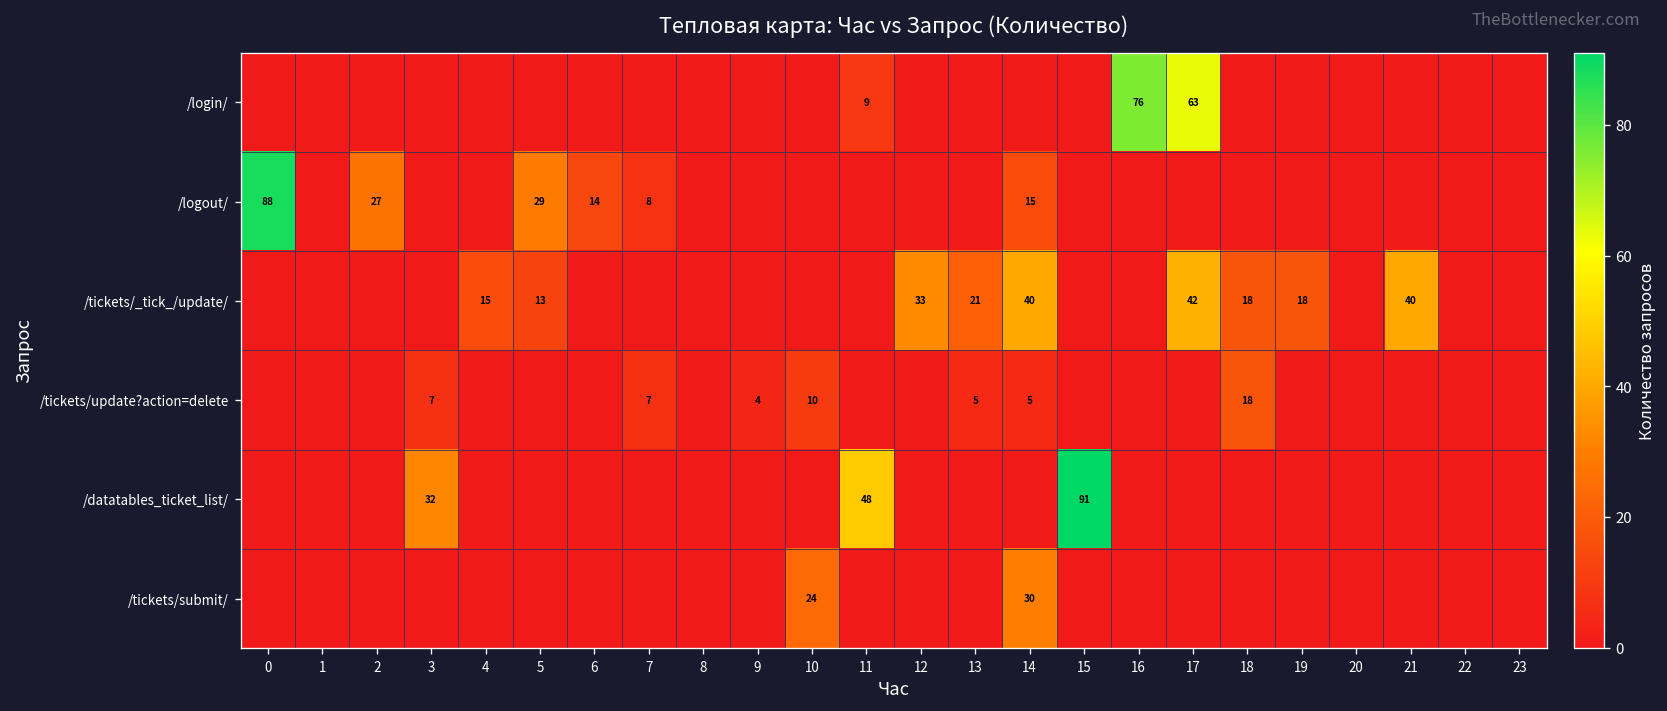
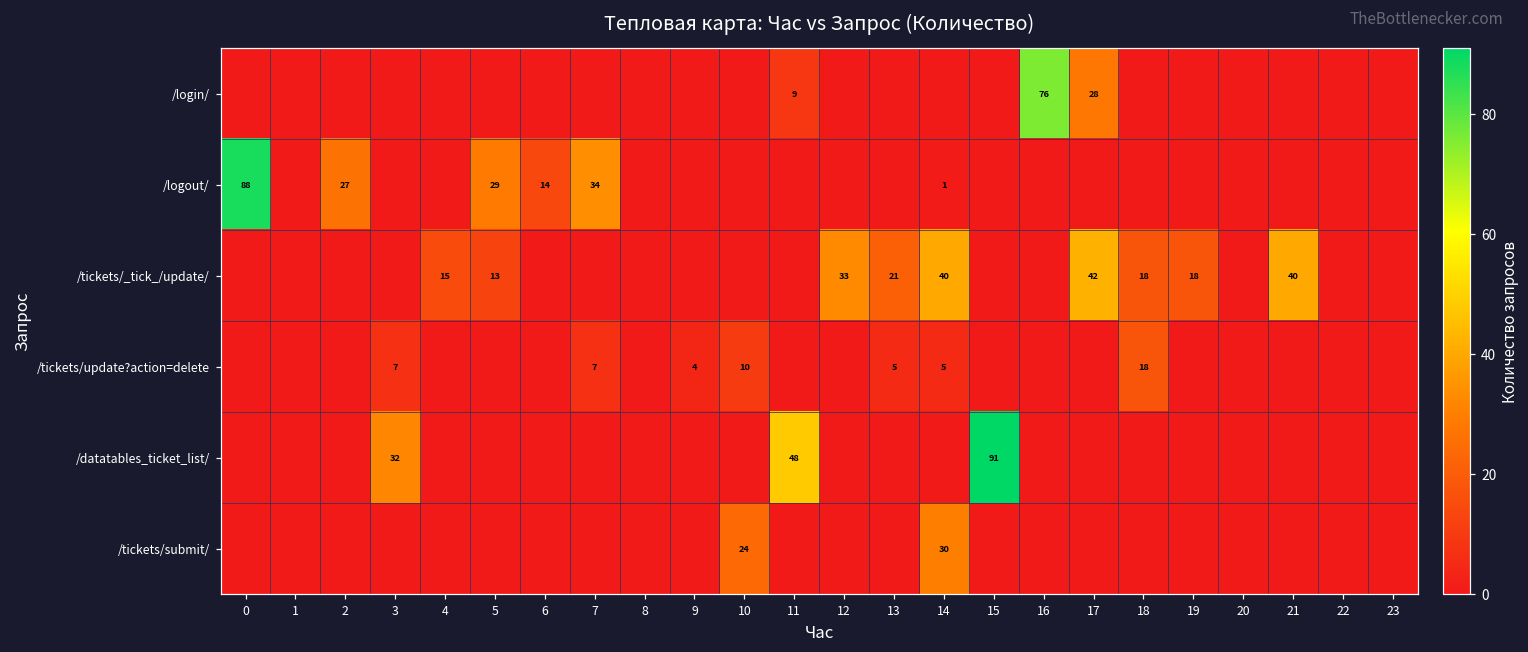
  {
    "/login/": {
      "11": 9,
      "16": 76,
-     "17": 63
+     "17": 28
    },
    "/logout/": {
      "0": 88,
      "2": 27,
      "5": 29,
      "6": 14,
-     "7": 8,
-     "14": 15
+     "7": 34,
+     "14": 1
    },
    "/tickets/_tick_/update/": {
      "4": 15,
      "5": 13,
      "12": 33,
      "13": 21,
      "14": 40,
      "17": 42,
      "18": 18,
      "19": 18,
      "21": 40
    },
    "/tickets/update?action=delete": {
      "3": 7,
      "7": 7,
      "9": 4,
      "10": 10,
      "13": 5,
      "14": 5,
      "18": 18
    },
    "/datatables_ticket_list/": {
      "3": 32,
      "11": 48,
      "15": 91
    },
    "/tickets/submit/": {
      "10": 24,
      "14": 30
    }
  }
